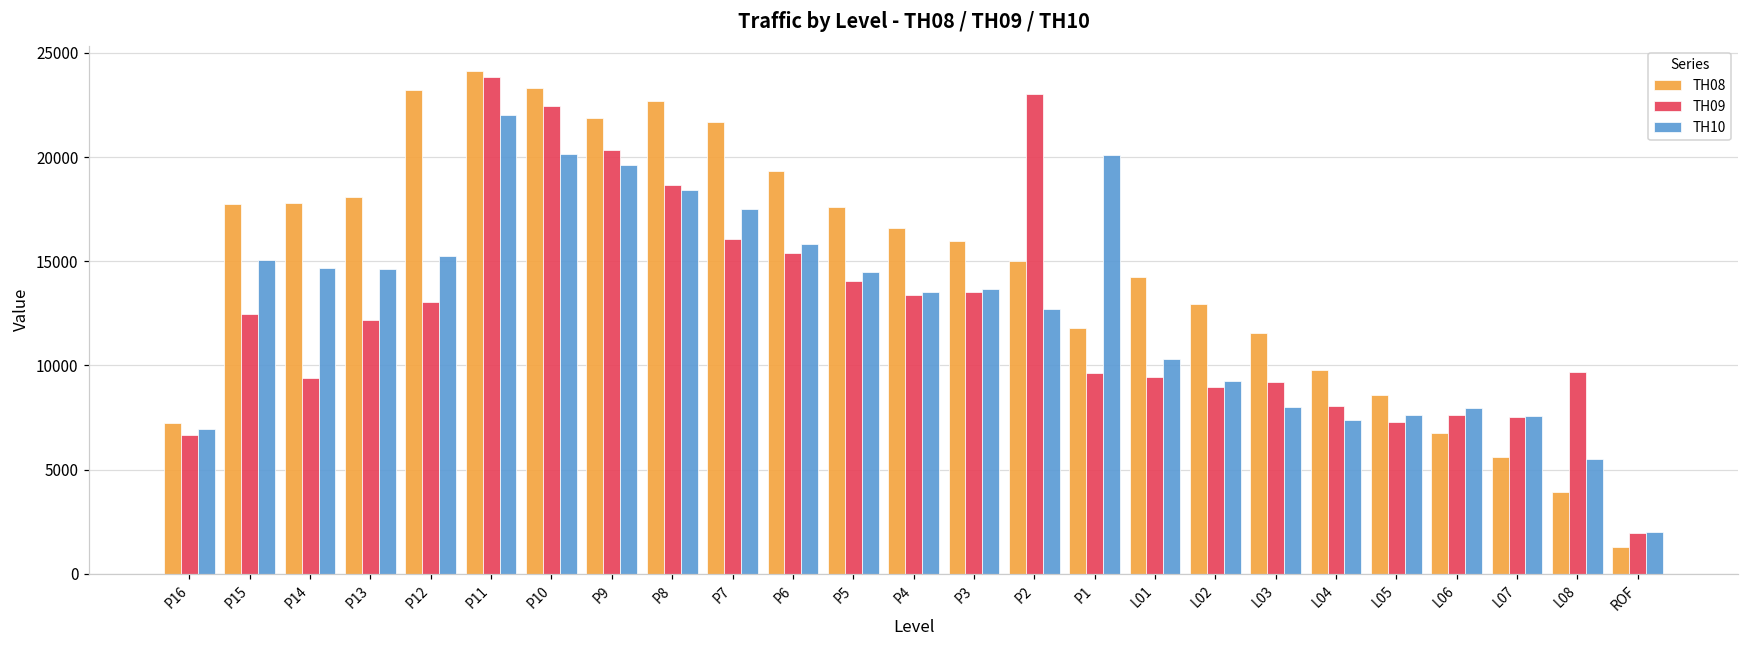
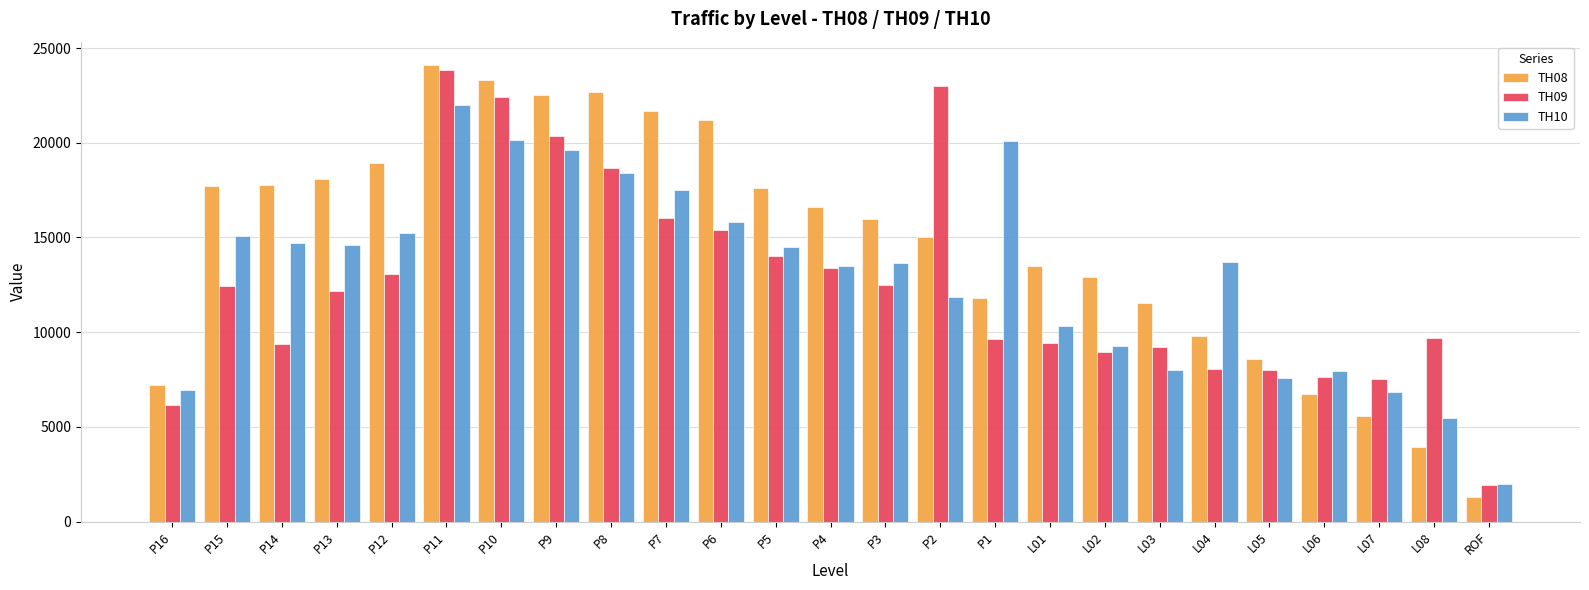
  {
    "TH08": {
      "P16": 7200,
      "P15": 17700,
      "P14": 17800,
      "P13": 18100,
-     "P12": 23200,
+     "P12": 18900,
      "P11": 24100,
      "P10": 23300,
-     "P9": 21900,
+     "P9": 22500,
      "P8": 22700,
      "P7": 21700,
-     "P6": 19300,
+     "P6": 21200,
      "P5": 17600,
      "P4": 16600,
      "P3": 16000,
      "P2": 15000,
      "P1": 11800,
-     "L01": 14200,
+     "L01": 13500,
      "L02": 12900,
      "L03": 11500,
      "L04": 9800,
      "L05": 8600,
      "L06": 6700,
      "L07": 5600,
      "L08": 3900,
      "ROF": 1300
    },
    "TH09": {
-     "P16": 6700,
+     "P16": 6100,
      "P15": 12500,
      "P14": 9400,
      "P13": 12200,
      "P12": 13100,
      "P11": 23900,
      "P10": 22400,
      "P9": 20300,
      "P8": 18700,
      "P7": 16000,
      "P6": 15400,
      "P5": 14000,
      "P4": 13400,
-     "P3": 13500,
+     "P3": 12500,
      "P2": 23000,
      "P1": 9600,
      "L01": 9400,
      "L02": 8900,
      "L03": 9200,
      "L04": 8100,
-     "L05": 7300,
+     "L05": 8000,
      "L06": 7600,
      "L07": 7500,
      "L08": 9700,
      "ROF": 2000
    },
    "TH10": {
      "P16": 7000,
      "P15": 15100,
      "P14": 14700,
      "P13": 14600,
      "P12": 15200,
      "P11": 22000,
      "P10": 20100,
      "P9": 19600,
      "P8": 18400,
      "P7": 17500,
      "P6": 15800,
      "P5": 14500,
      "P4": 13500,
      "P3": 13700,
-     "P2": 12700,
+     "P2": 11900,
      "P1": 20100,
      "L01": 10300,
      "L02": 9200,
      "L03": 8000,
-     "L04": 7400,
+     "L04": 13700,
      "L05": 7600,
      "L06": 8000,
-     "L07": 7600,
+     "L07": 6900,
      "L08": 5500,
      "ROF": 2000
    }
  }
